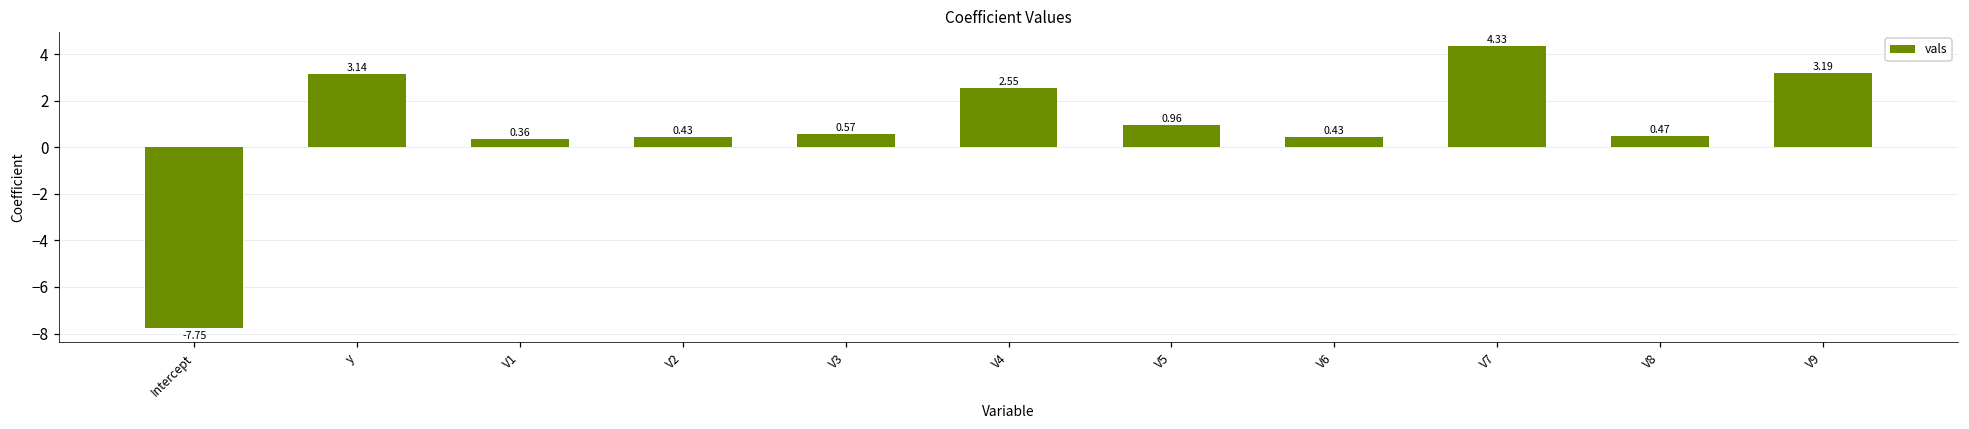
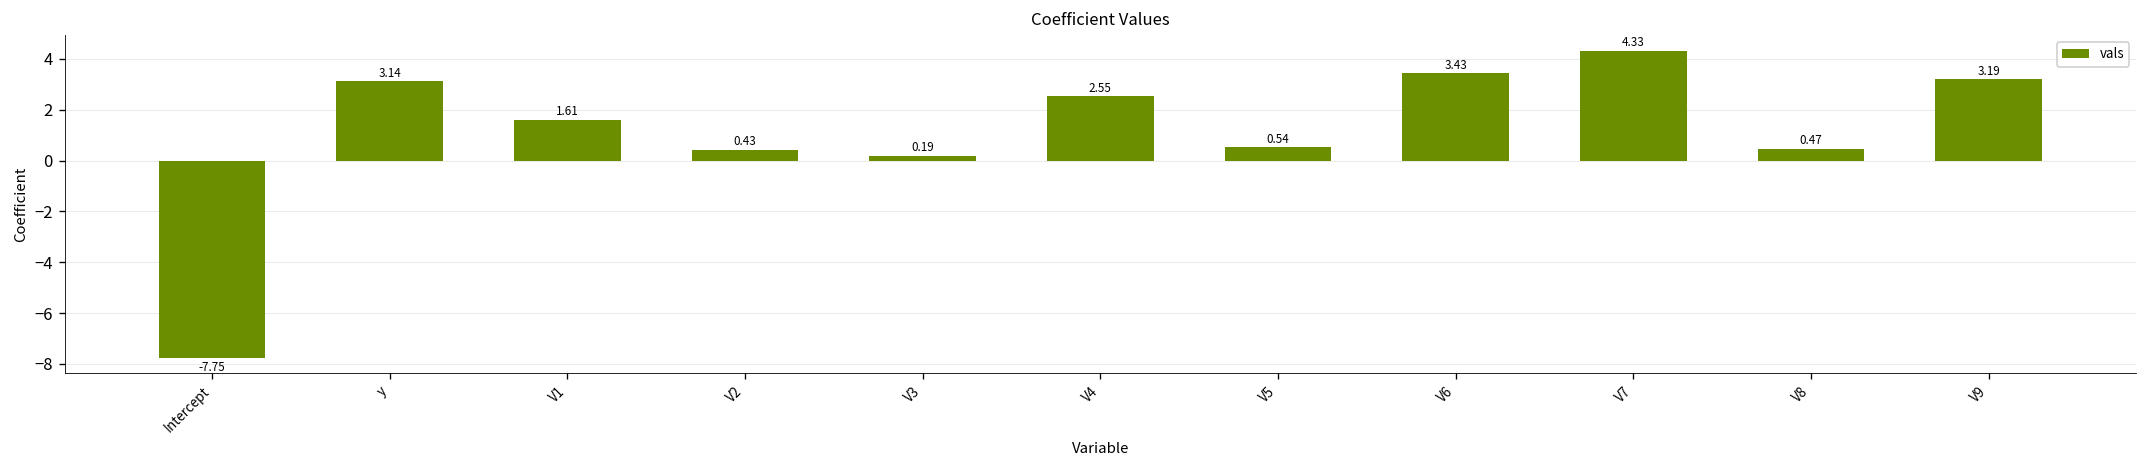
  {
    "Intercept": -7.75,
    "y": 3.14,
-   "V1": 0.36,
+   "V1": 1.61,
    "V2": 0.43,
-   "V3": 0.57,
+   "V3": 0.19,
    "V4": 2.55,
-   "V5": 0.96,
-   "V6": 0.43,
+   "V5": 0.54,
+   "V6": 3.43,
    "V7": 4.33,
    "V8": 0.47,
    "V9": 3.19
  }
